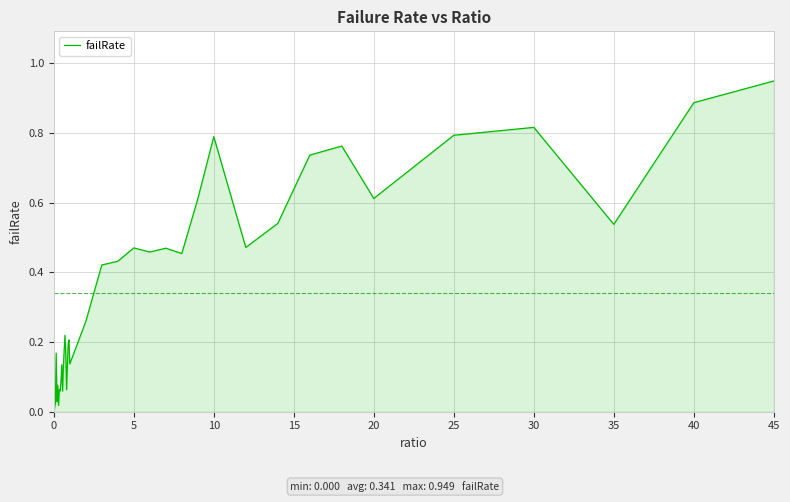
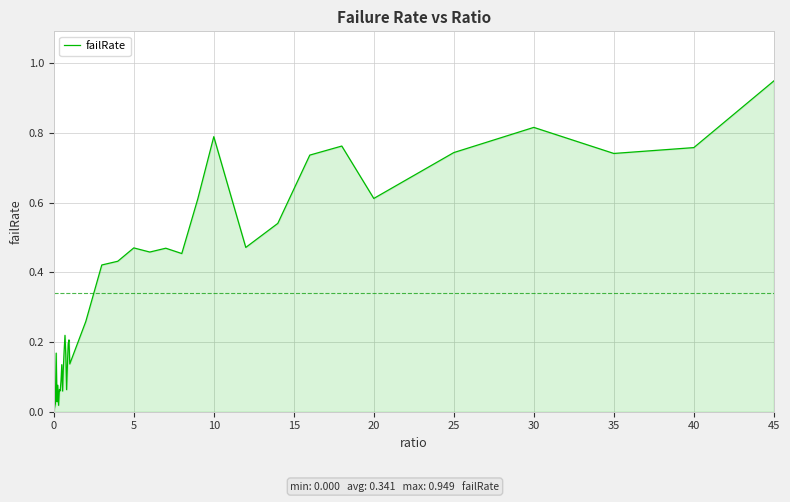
  {
    "0": 0.00,
    "5": 0.47,
    "10": 0.79,
    "20": 0.61,
-   "25": 0.79,
+   "25": 0.74,
    "30": 0.82,
-   "35": 0.54,
-   "40": 0.89,
+   "35": 0.74,
+   "40": 0.76,
    "45": 0.95
  }
